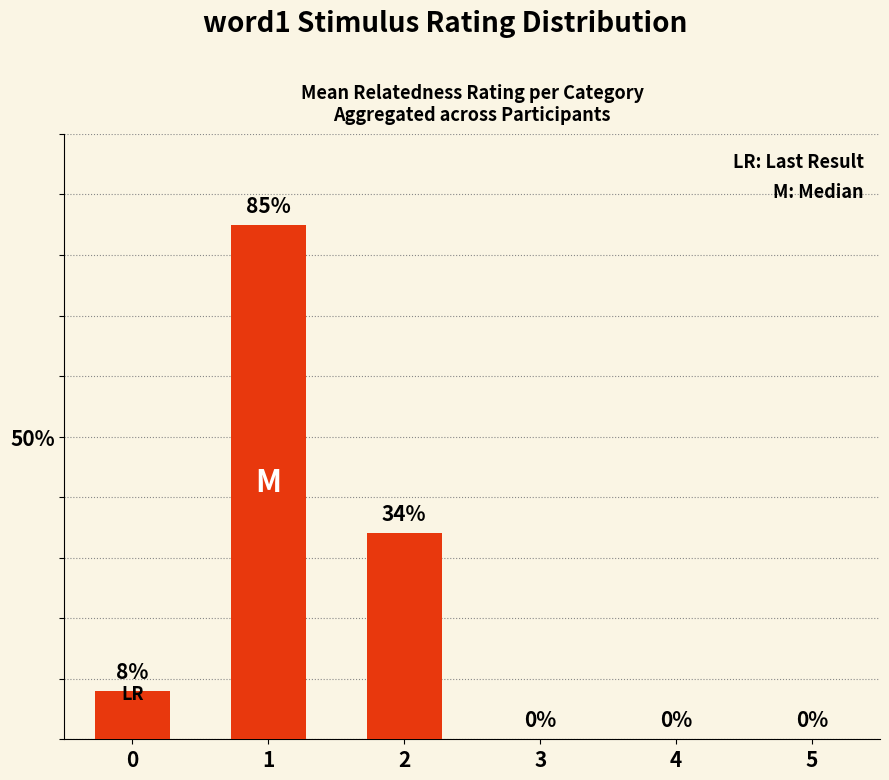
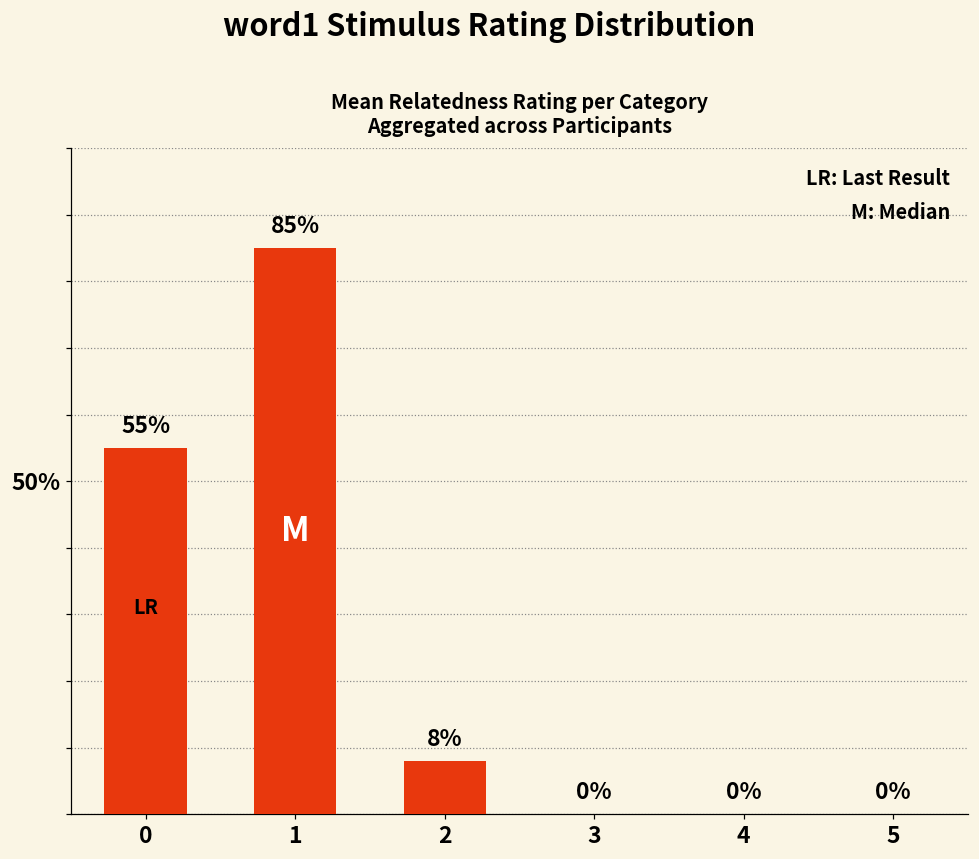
  {
-   "0": "8%",
+   "0": "55%",
    "1": "85%",
-   "2": "34%",
+   "2": "8%",
    "3": "0%",
    "4": "0%",
    "5": "0%"
  }
